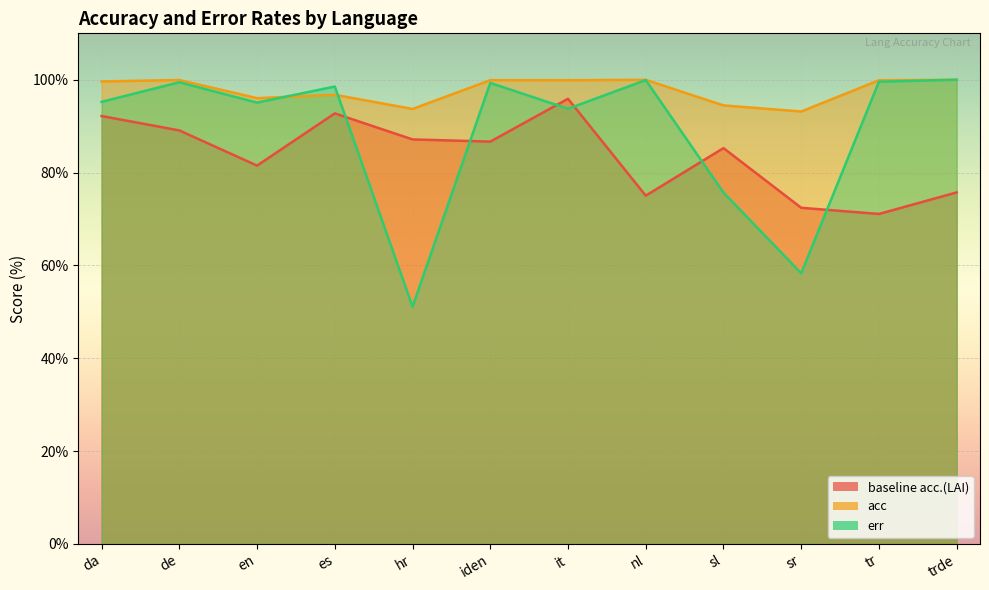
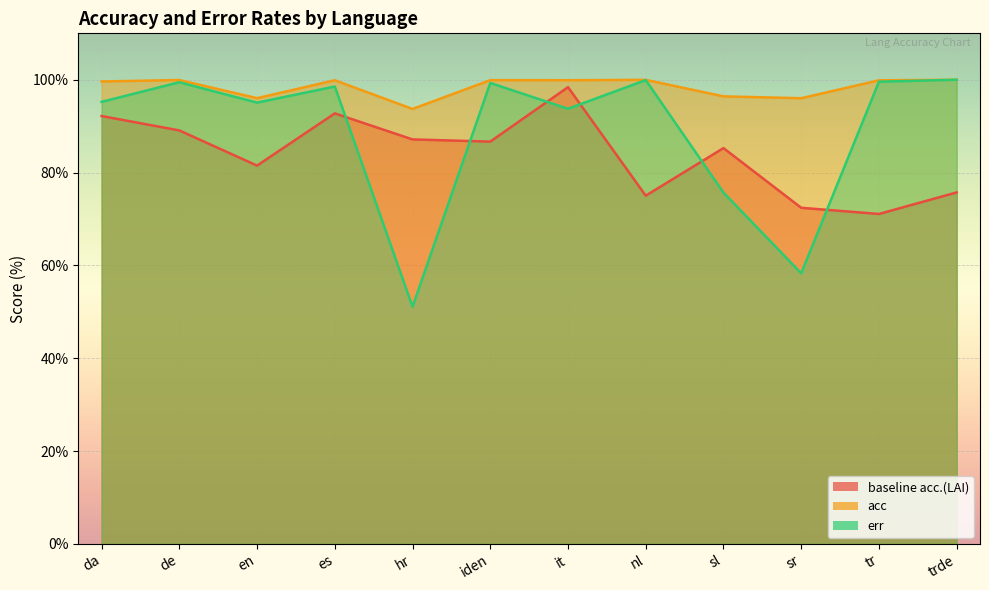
  {
    "baseline acc.(LAI)": {
      "da": "92%",
      "de": "89%",
      "en": "82%",
      "es": "93%",
      "hr": "87%",
      "iden": "87%",
-     "it": "96%",
+     "it": "98%",
      "nl": "75%",
      "sl": "85%",
      "sr": "72%",
      "tr": "71%",
      "trde": "76%"
    },
    "acc": {
      "da": "100%",
      "en": "96%",
-     "es": "97%",
+     "es": "100%",
      "hr": "94%",
      "iden": "100%",
      "it": "100%",
-     "sl": "94%",
-     "sr": "93%"
+     "sl": "96%",
+     "sr": "96%"
    },
    "err": {
      "da": "95%",
      "en": "95%",
      "es": "99%",
      "hr": "51%",
      "iden": "99%",
      "it": "94%",
      "sl": "76%",
      "sr": "58%"
    }
  }
